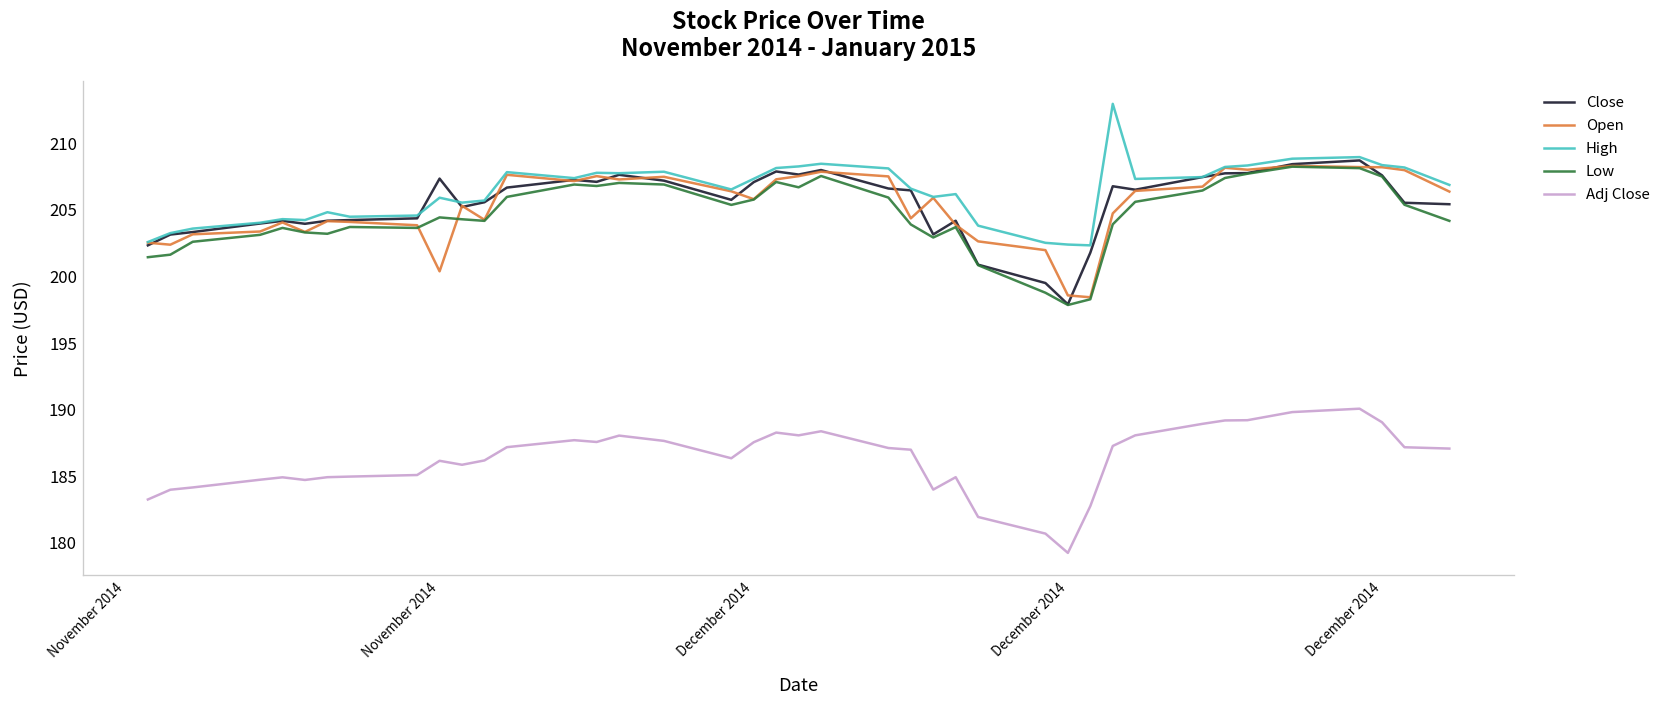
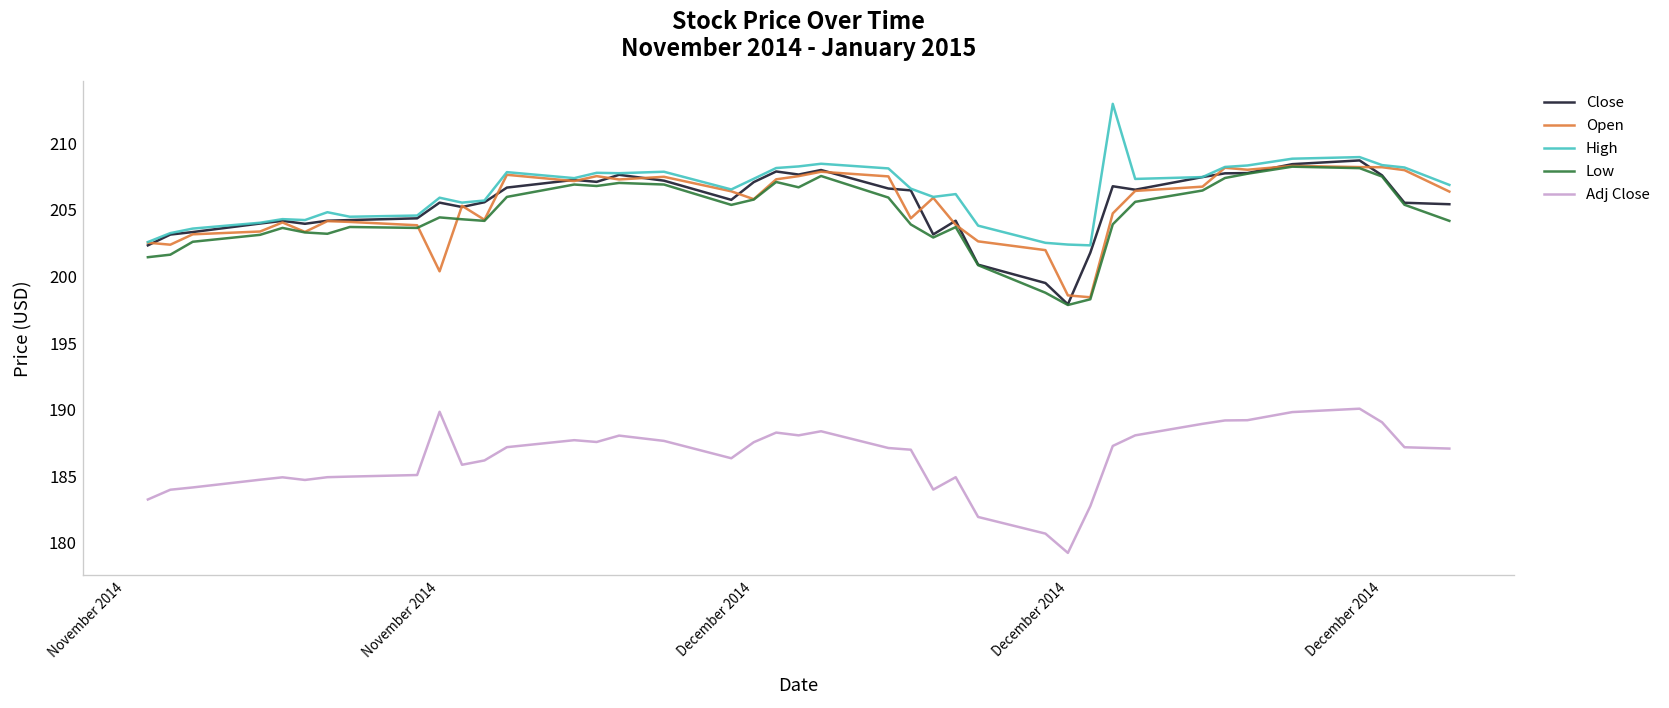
  {
    "Close": {
-     "November 2014": 207.4
+     "November 2014": 205.6
    },
    "Open": {
      "November 2014": 200.4
    },
    "High": {
      "November 2014": 205.9
    },
    "Low": {
      "November 2014": 204.4
    },
    "Adj Close": {
-     "November 2014": 186.2
+     "November 2014": 189.8
    }
  }
